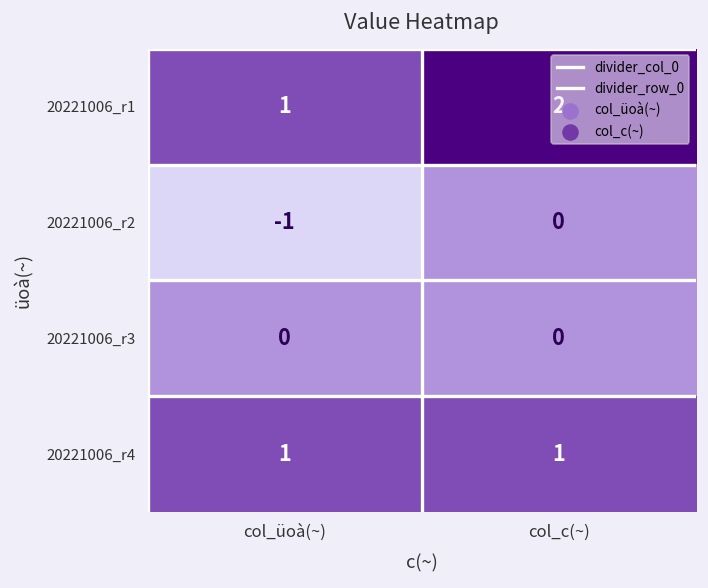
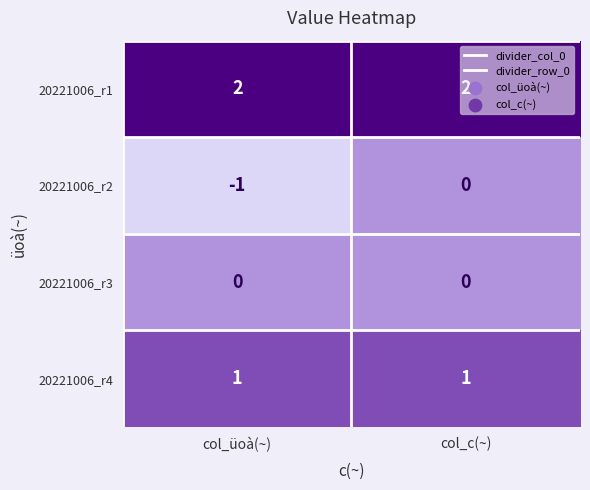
  {
    "20221006_r1": {
-     "col_üoà(~)": 1
+     "col_üoà(~)": 2
    },
    "20221006_r2": {
      "col_üoà(~)": -1,
      "col_c(~)": 0
    },
    "20221006_r3": {
      "col_üoà(~)": 0,
      "col_c(~)": 0
    },
    "20221006_r4": {
      "col_üoà(~)": 1,
      "col_c(~)": 1
    }
  }
